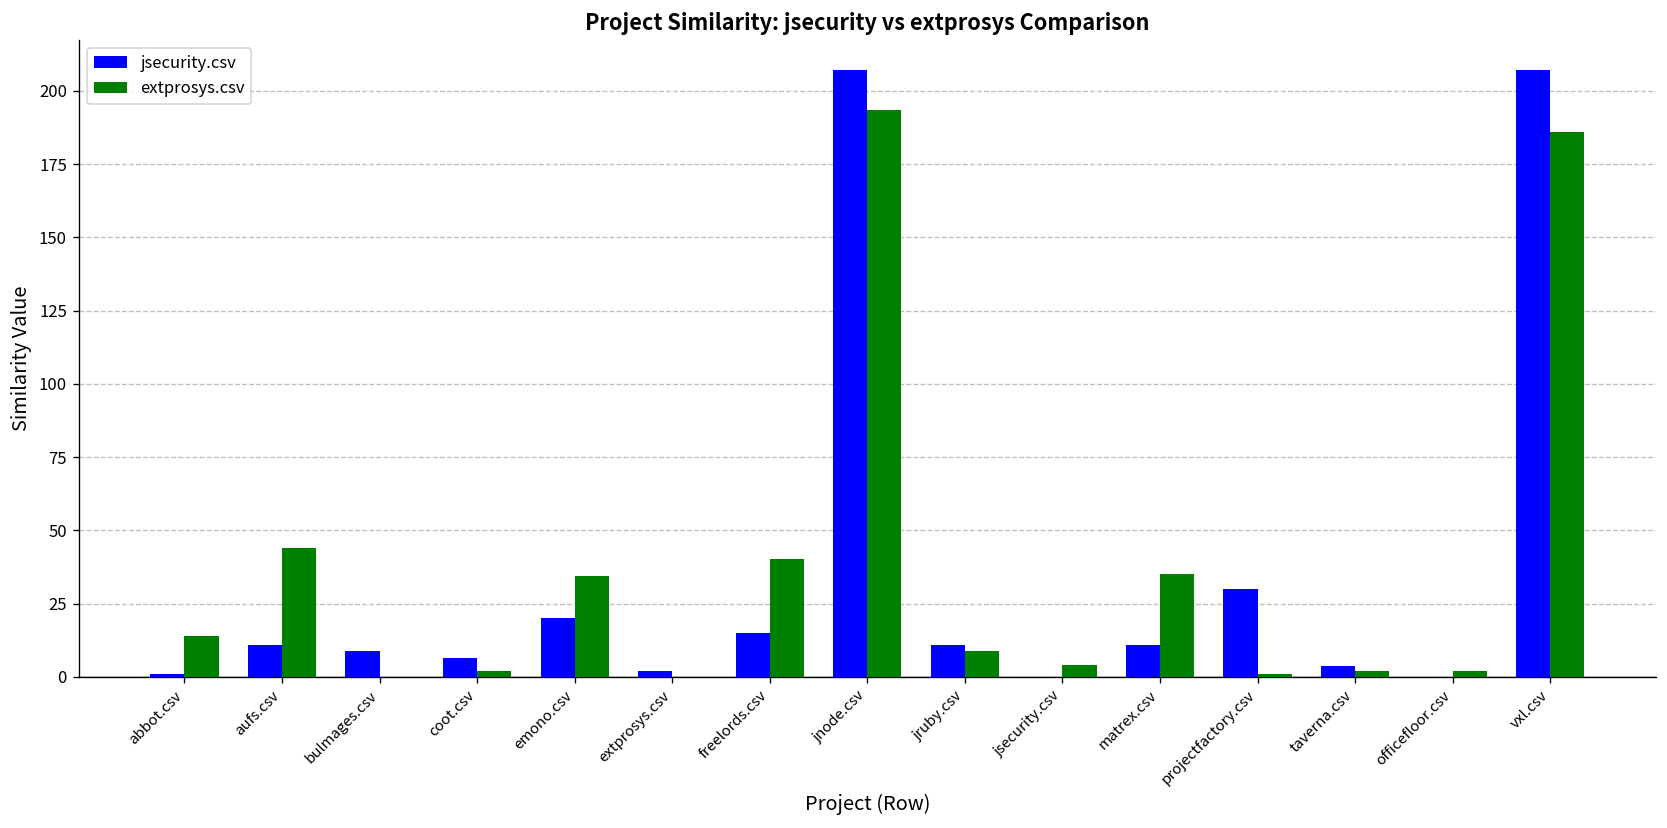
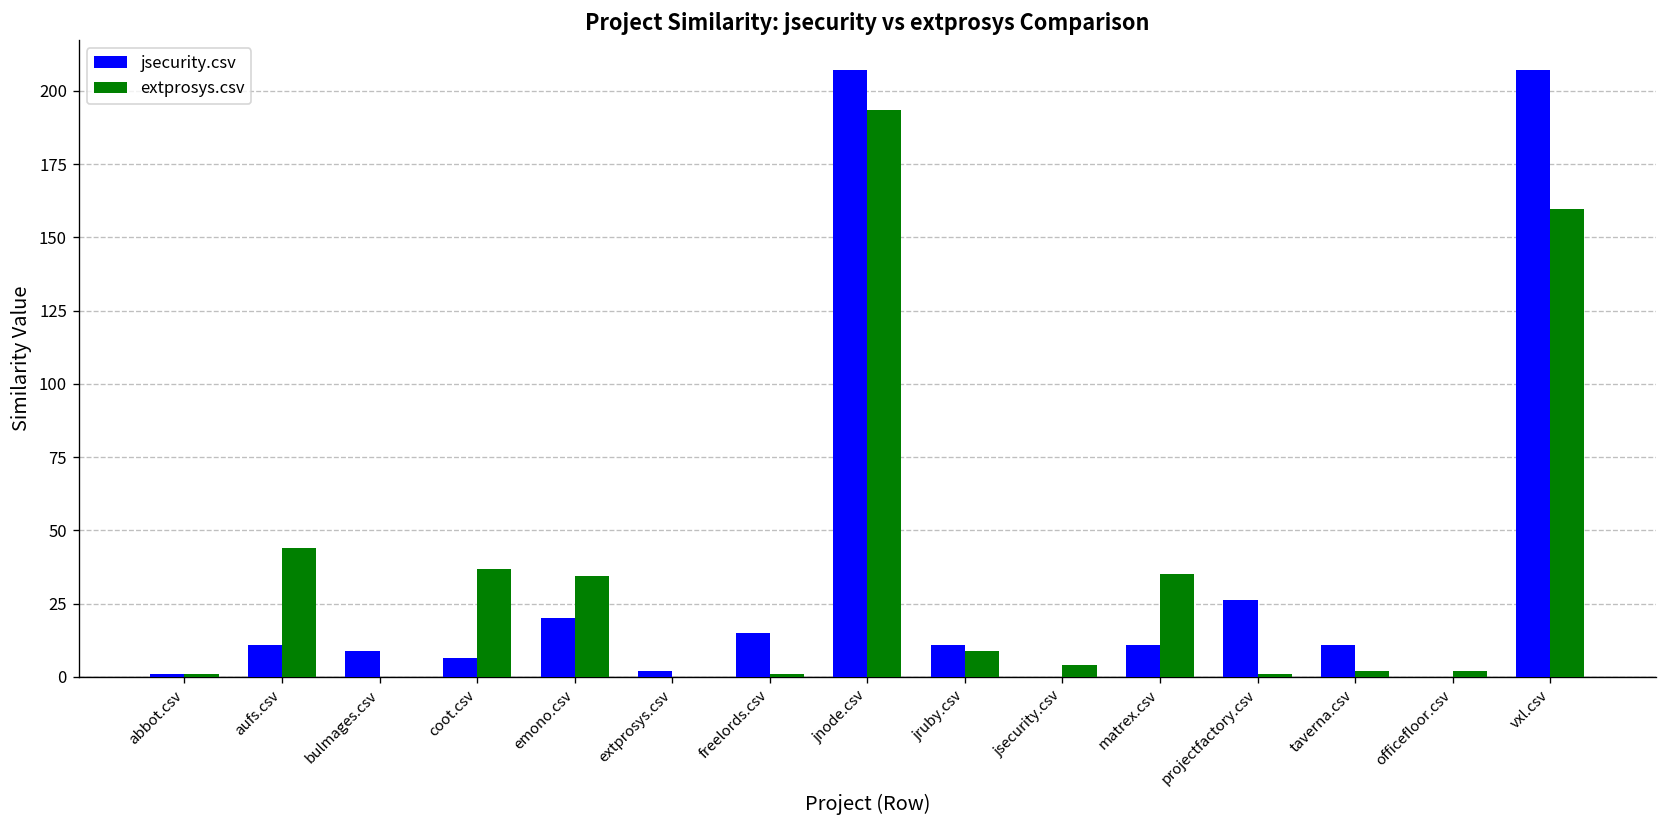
  {
    "jsecurity.csv": {
      "aufs.csv": 11,
      "bulmages.csv": 9,
      "coot.csv": 6,
      "emono.csv": 20,
      "extprosys.csv": 2,
      "freelords.csv": 15,
      "jnode.csv": 207,
      "jruby.csv": 11,
      "jsecurity.csv": 0,
      "matrex.csv": 11,
-     "projectfactory.csv": 30,
-     "taverna.csv": 4,
+     "projectfactory.csv": 26,
+     "taverna.csv": 11,
      "officefloor.csv": 0,
      "vxl.csv": 207
    },
    "extprosys.csv": {
-     "abbot.csv": 14,
+     "abbot.csv": 1,
      "aufs.csv": 44,
      "bulmages.csv": 0,
-     "coot.csv": 2,
+     "coot.csv": 37,
      "emono.csv": 34,
      "extprosys.csv": 0,
-     "freelords.csv": 40,
+     "freelords.csv": 1,
      "jnode.csv": 194,
      "jruby.csv": 9,
      "jsecurity.csv": 4,
      "matrex.csv": 35,
      "taverna.csv": 2,
      "officefloor.csv": 2,
-     "vxl.csv": 186
+     "vxl.csv": 160
    }
  }
